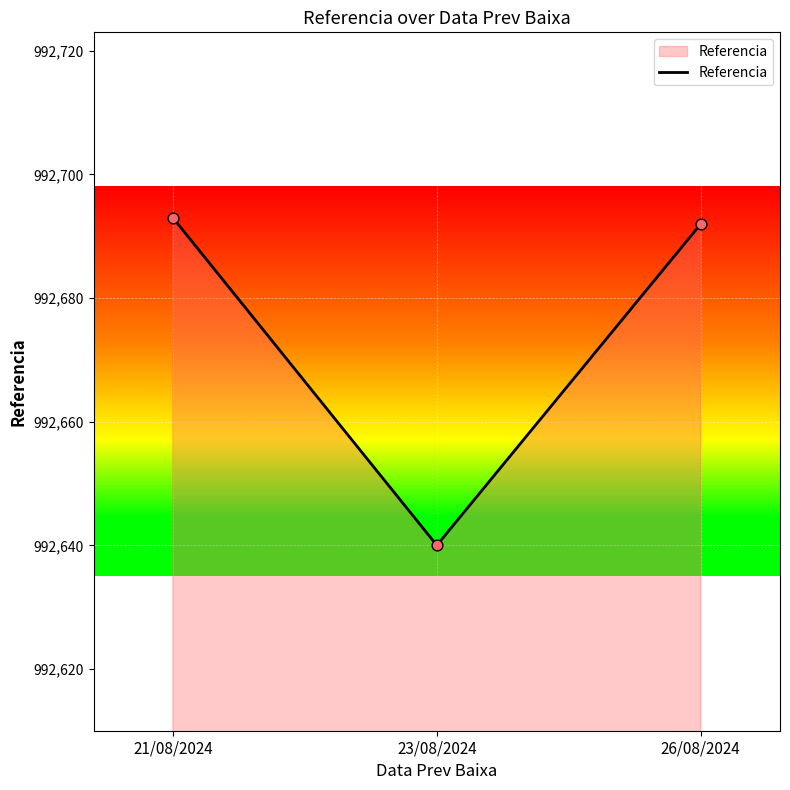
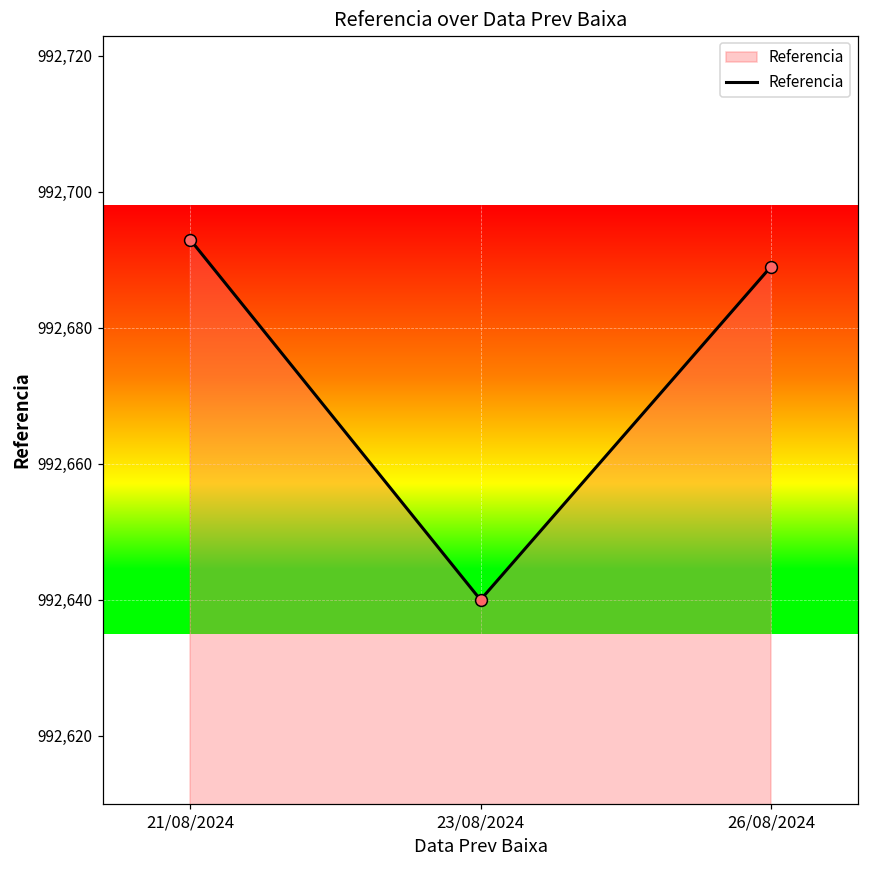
  {
    "21/08/2024": "992,693",
    "23/08/2024": "992,640",
-   "26/08/2024": "992,692"
+   "26/08/2024": "992,689"
  }
